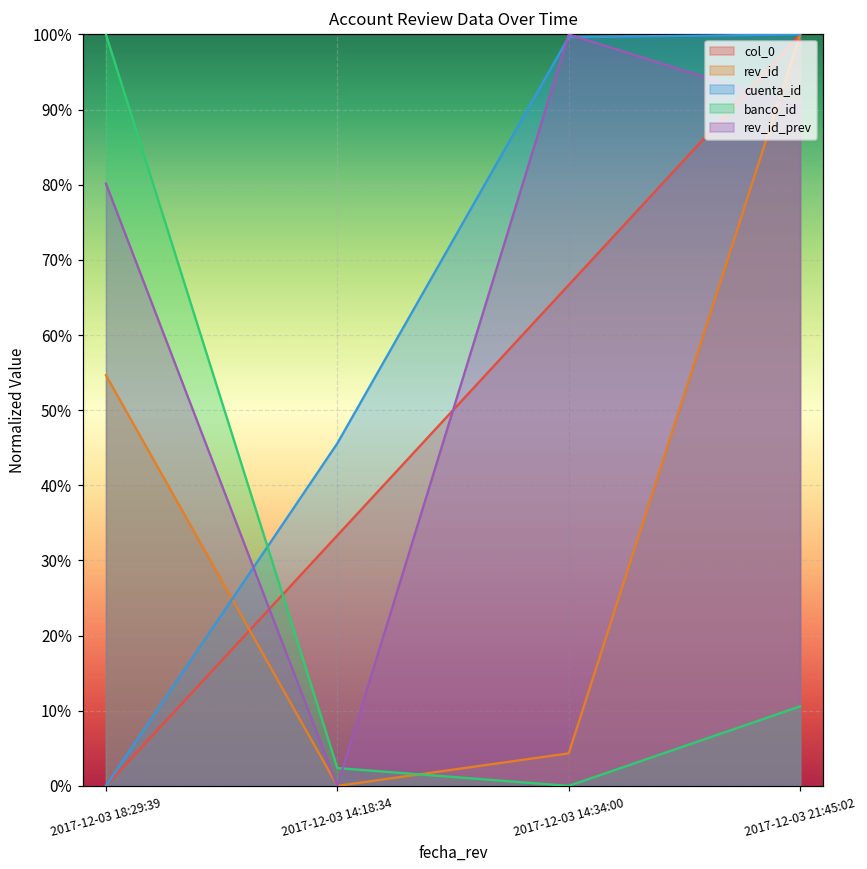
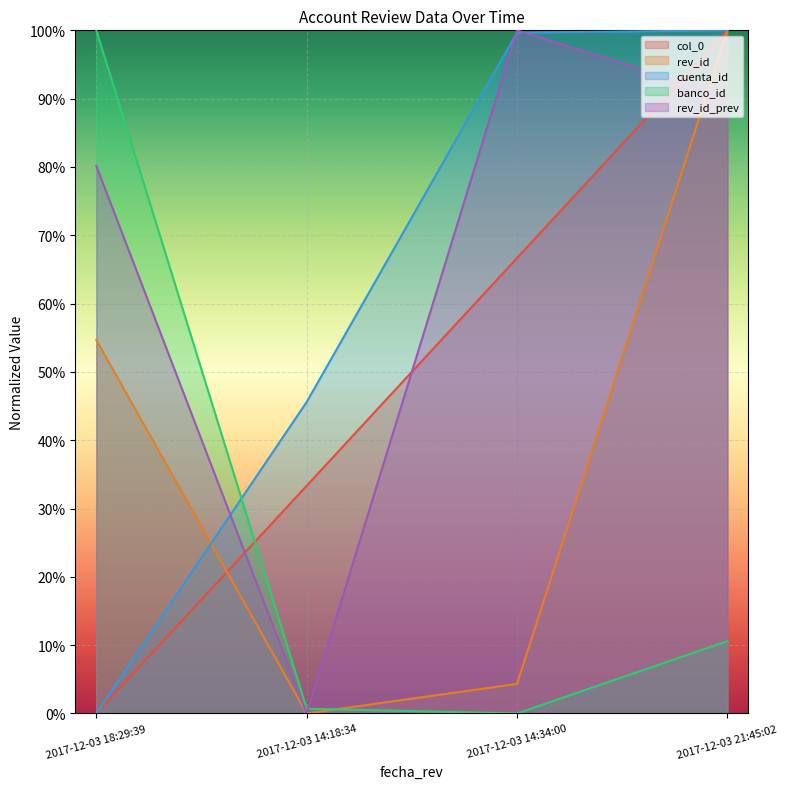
  {
    "cuenta_id": {
      "2017-12-03 14:18:34": "46%"
    },
    "banco_id": {
      "2017-12-03 18:29:39": "100%",
-     "2017-12-03 14:18:34": "2%",
+     "2017-12-03 14:18:34": "1%",
      "2017-12-03 14:34:00": "0%",
      "2017-12-03 21:45:02": "11%"
    },
    "rev_id_prev": {
      "2017-12-03 18:29:39": "80%"
    }
  }
